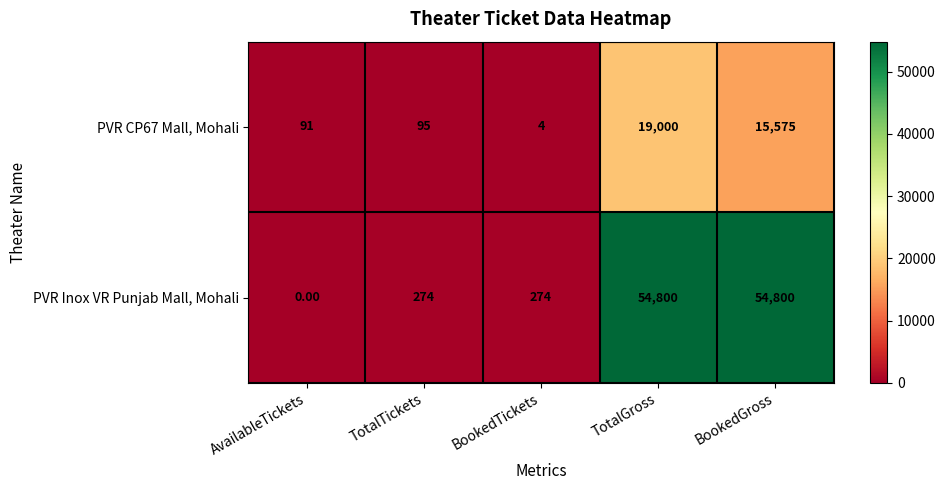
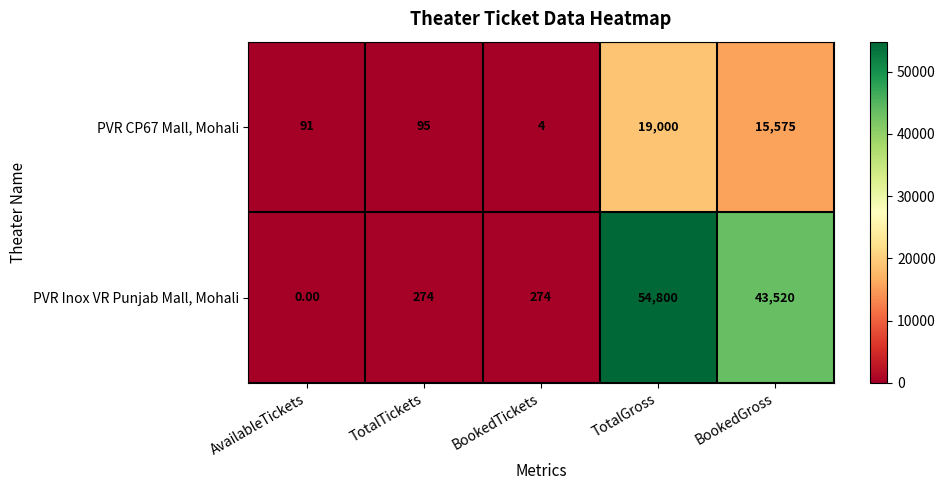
  {
    "PVR CP67 Mall, Mohali": {
      "AvailableTickets": "91",
      "TotalTickets": "95",
      "BookedTickets": "4",
      "TotalGross": "19,000",
      "BookedGross": "15,575"
    },
    "PVR Inox VR Punjab Mall, Mohali": {
      "AvailableTickets": "0.00",
      "TotalTickets": "274",
      "BookedTickets": "274",
      "TotalGross": "54,800",
-     "BookedGross": "54,800"
+     "BookedGross": "43,520"
    }
  }
